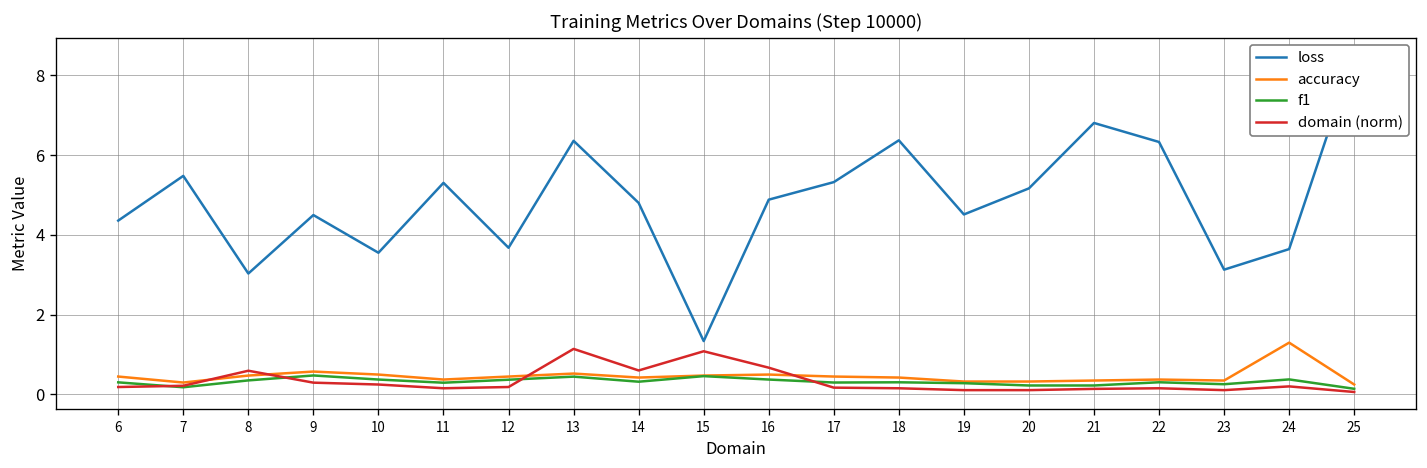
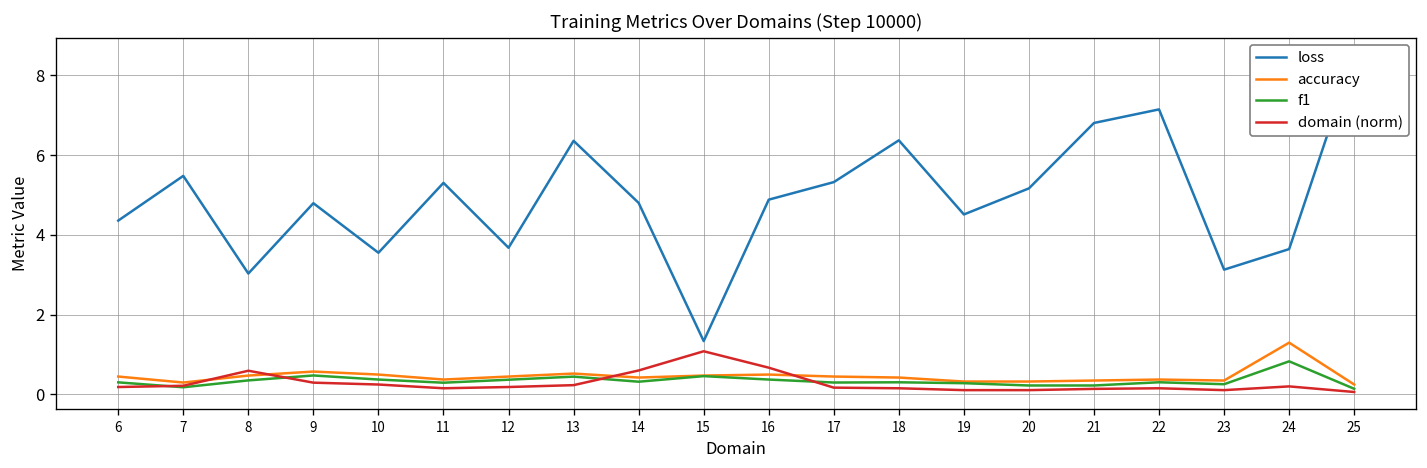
  {
    "loss": {
      "6": 4.4,
      "7": 5.5,
      "8": 3.0,
-     "9": 4.5,
+     "9": 4.8,
      "10": 3.6,
      "11": 5.3,
      "12": 3.7,
      "13": 6.4,
      "14": 4.8,
      "15": 1.3,
      "16": 4.9,
      "17": 5.3,
      "18": 6.4,
      "19": 4.5,
      "20": 5.2,
      "21": 6.8,
-     "22": 6.3,
+     "22": 7.1,
      "23": 3.1,
      "24": 3.6
    },
    "accuracy": {
      "6": 0.5,
      "7": 0.3,
      "8": 0.5,
      "9": 0.6,
      "10": 0.5,
      "11": 0.4,
      "12": 0.5,
      "13": 0.5,
      "14": 0.4,
      "16": 0.5,
      "17": 0.5,
      "18": 0.4,
      "20": 0.3,
      "21": 0.4,
      "23": 0.4,
      "24": 1.3,
      "25": 0.3
    },
    "f1": {
      "6": 0.3,
      "8": 0.4,
      "9": 0.5,
      "10": 0.4,
      "11": 0.3,
      "12": 0.4,
      "13": 0.4,
      "14": 0.3,
      "16": 0.4,
      "17": 0.3,
      "18": 0.3,
      "20": 0.2,
      "21": 0.2,
      "23": 0.3,
-     "24": 0.4,
+     "24": 0.8,
      "25": 0.1
    },
    "domain (norm)": {
      "6": 0.2,
      "8": 0.6,
      "9": 0.3,
      "10": 0.3,
      "11": 0.2,
      "12": 0.2,
-     "13": 1.1,
+     "13": 0.2,
      "14": 0.6,
      "15": 1.1,
      "16": 0.7,
      "17": 0.2,
      "18": 0.2,
      "19": 0.1,
      "20": 0.1,
      "21": 0.1,
      "22": 0.2,
      "23": 0.1,
      "24": 0.2,
      "25": 0.1
    }
  }
